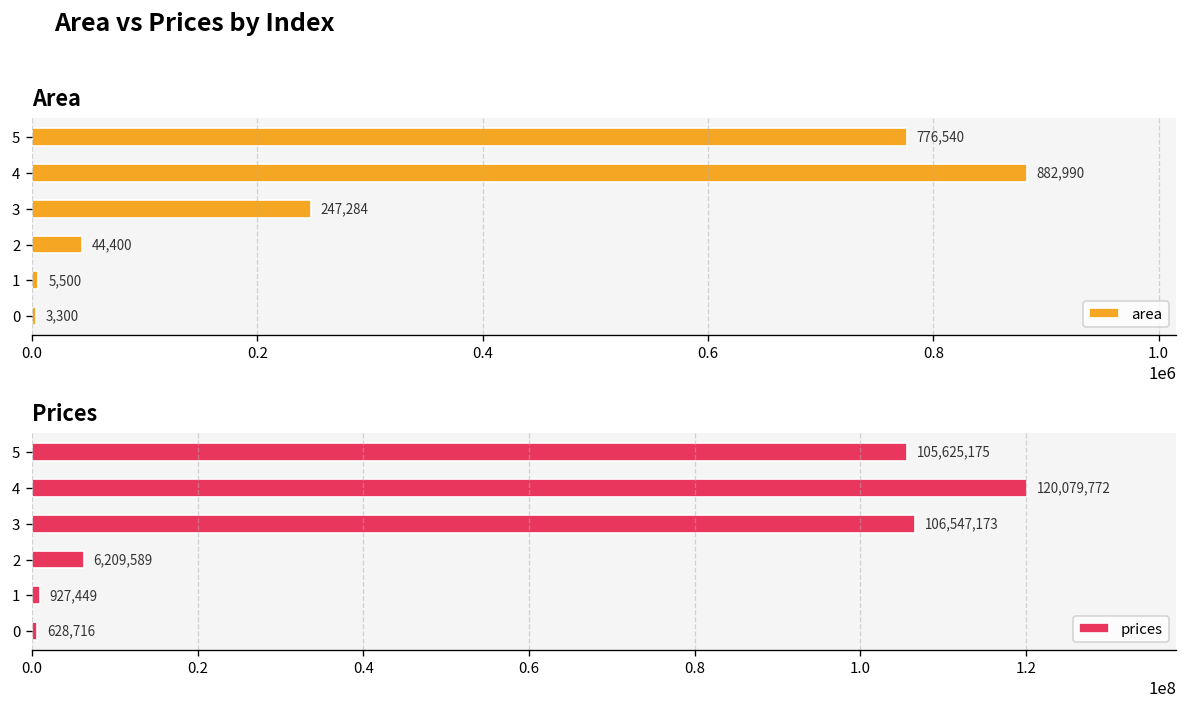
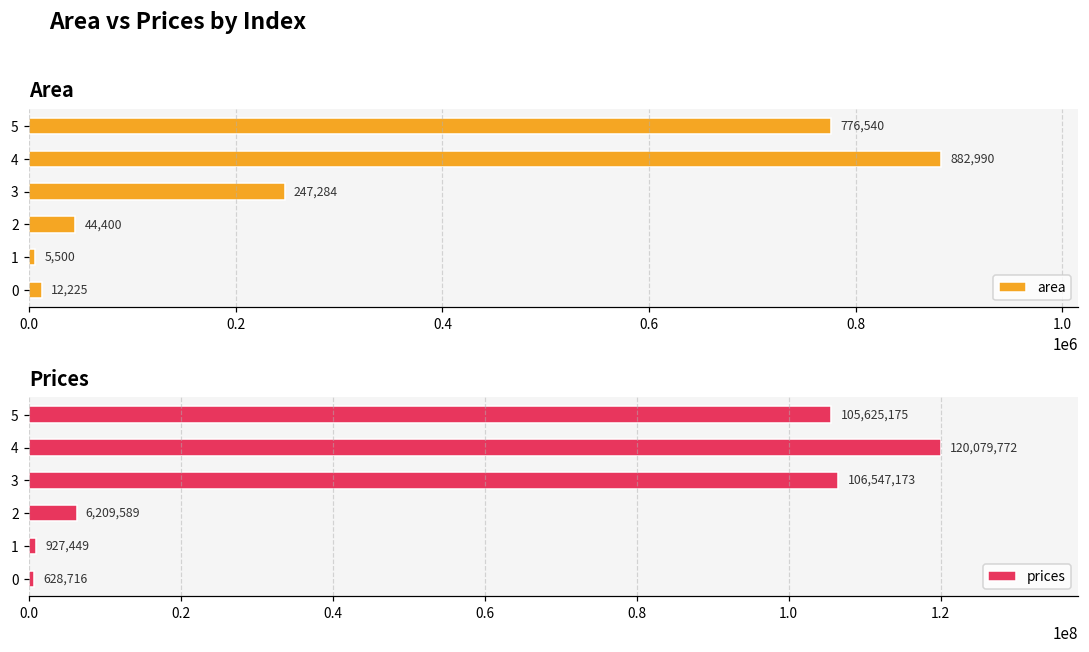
  {
    "Area": {
      "5": "776,540",
      "4": "882,990",
      "3": "247,284",
      "2": "44,400",
      "1": "5,500",
-     "0": "3,300"
+     "0": "12,225"
    },
    "Prices": {
      "5": "105,625,175",
      "4": "120,079,772",
      "3": "106,547,173",
      "2": "6,209,589",
      "1": "927,449",
      "0": "628,716"
    }
  }
